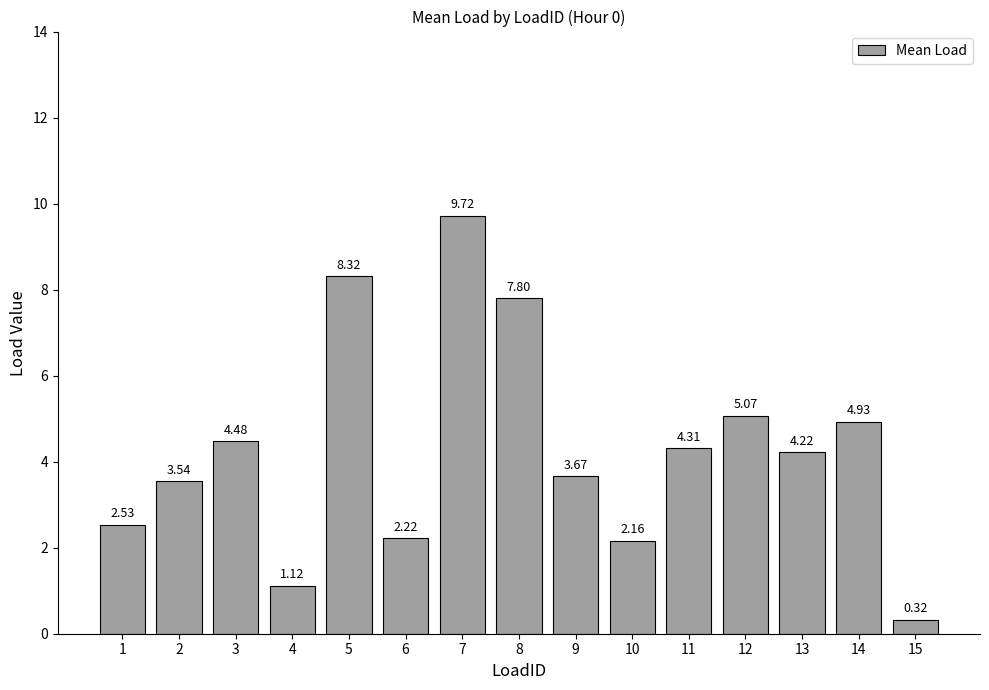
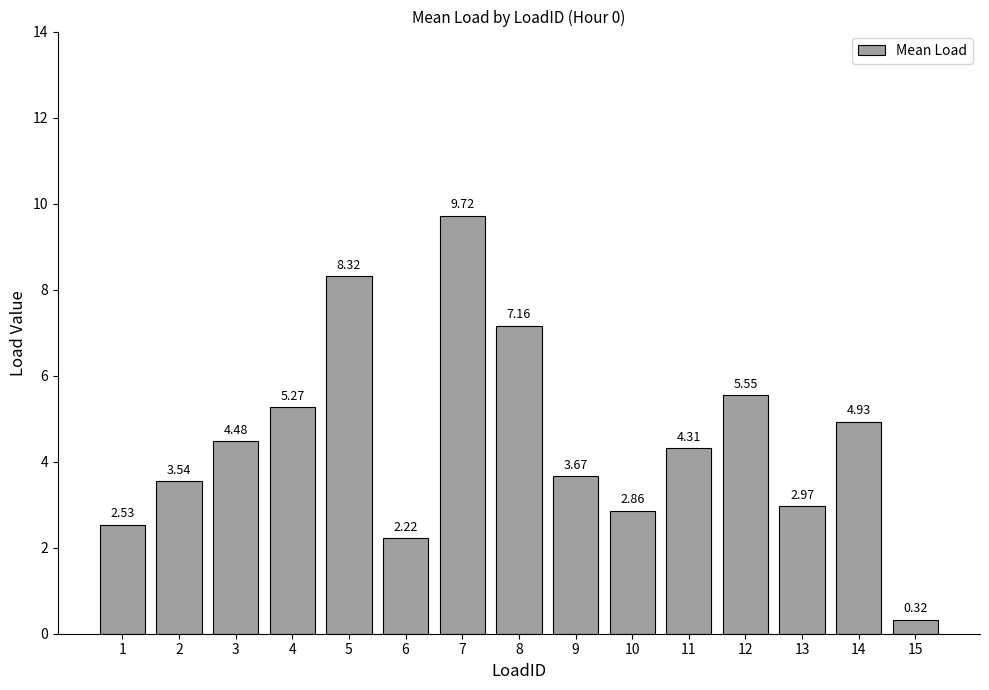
  {
    "1": 2.53,
    "2": 3.54,
    "3": 4.48,
-   "4": 1.12,
+   "4": 5.27,
    "5": 8.32,
    "6": 2.22,
    "7": 9.72,
-   "8": 7.80,
+   "8": 7.16,
    "9": 3.67,
-   "10": 2.16,
+   "10": 2.86,
    "11": 4.31,
-   "12": 5.07,
-   "13": 4.22,
+   "12": 5.55,
+   "13": 2.97,
    "14": 4.93,
    "15": 0.32
  }
